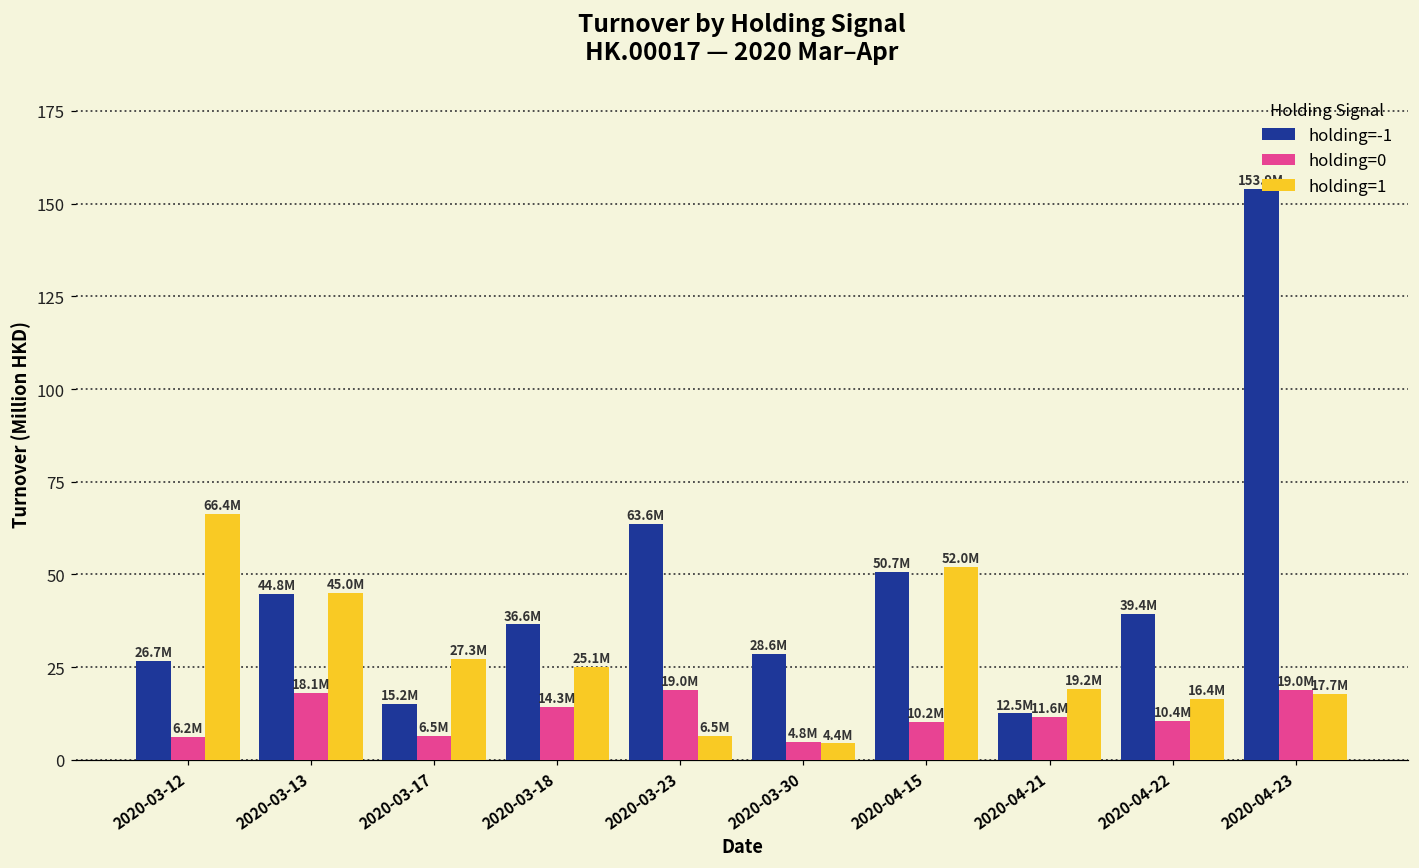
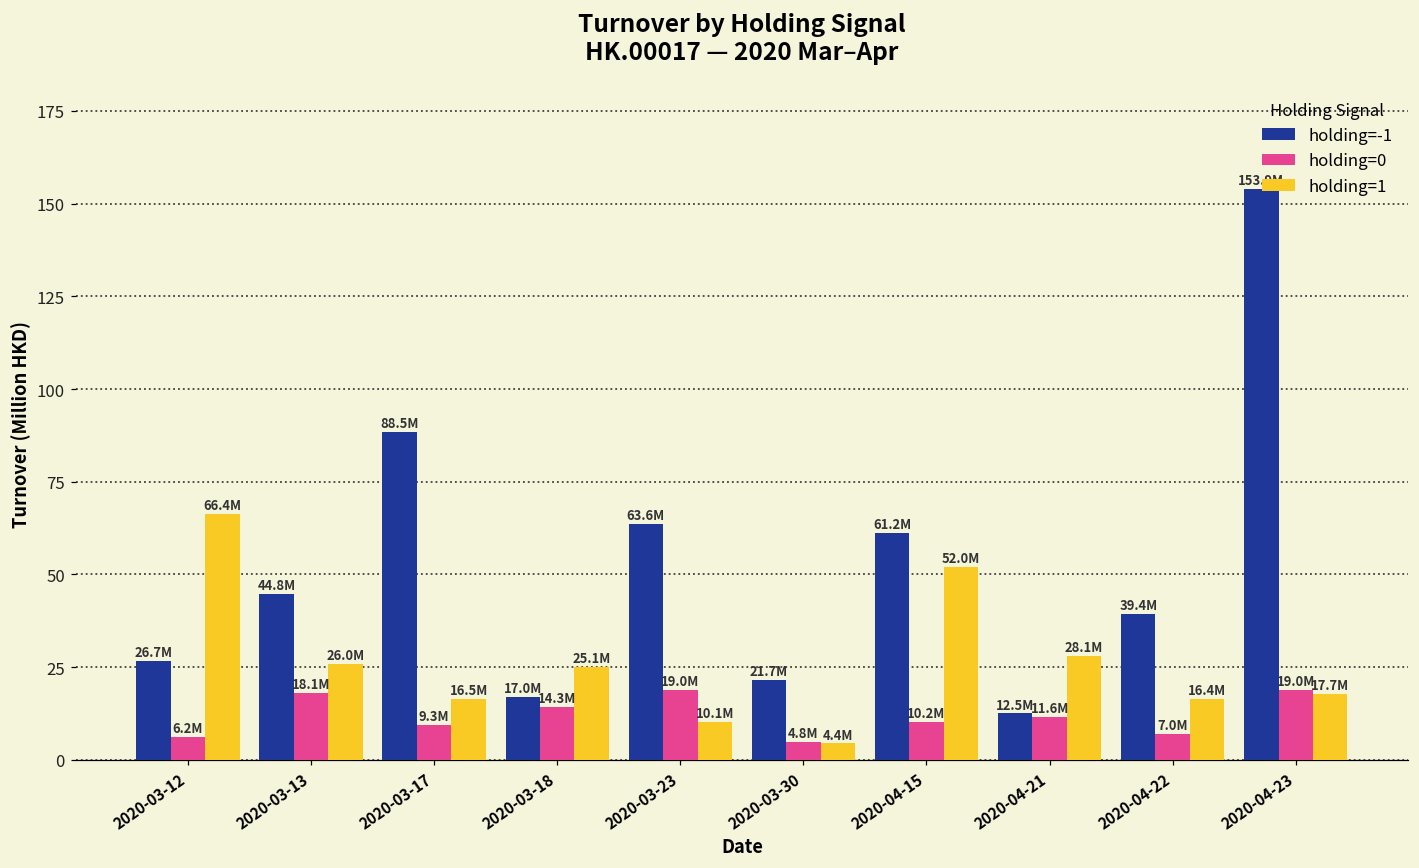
  {
    "holding=-1": {
      "2020-03-12": "26.7M",
      "2020-03-13": "44.8M",
-     "2020-03-17": "15.2M",
-     "2020-03-18": "36.6M",
+     "2020-03-17": "88.5M",
+     "2020-03-18": "17.0M",
      "2020-03-23": "63.6M",
-     "2020-03-30": "28.6M",
-     "2020-04-15": "50.7M",
+     "2020-03-30": "21.7M",
+     "2020-04-15": "61.2M",
      "2020-04-21": "12.5M",
      "2020-04-22": "39.4M",
      "2020-04-23": "153.9M"
    },
    "holding=0": {
      "2020-03-12": "6.2M",
      "2020-03-13": "18.1M",
-     "2020-03-17": "6.5M",
+     "2020-03-17": "9.3M",
      "2020-03-18": "14.3M",
      "2020-03-23": "19.0M",
      "2020-03-30": "4.8M",
      "2020-04-15": "10.2M",
      "2020-04-21": "11.6M",
-     "2020-04-22": "10.4M",
+     "2020-04-22": "7.0M",
      "2020-04-23": "19.0M"
    },
    "holding=1": {
      "2020-03-12": "66.4M",
-     "2020-03-13": "45.0M",
-     "2020-03-17": "27.3M",
+     "2020-03-13": "26.0M",
+     "2020-03-17": "16.5M",
      "2020-03-18": "25.1M",
-     "2020-03-23": "6.5M",
+     "2020-03-23": "10.1M",
      "2020-03-30": "4.4M",
      "2020-04-15": "52.0M",
-     "2020-04-21": "19.2M",
+     "2020-04-21": "28.1M",
      "2020-04-22": "16.4M",
      "2020-04-23": "17.7M"
    }
  }
